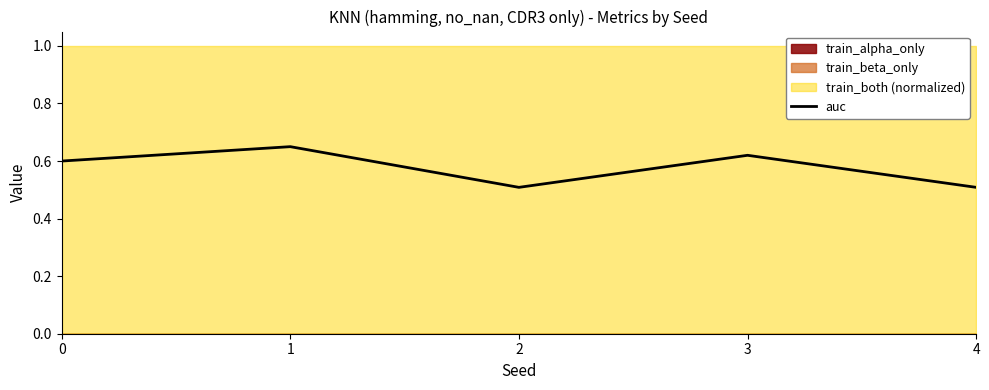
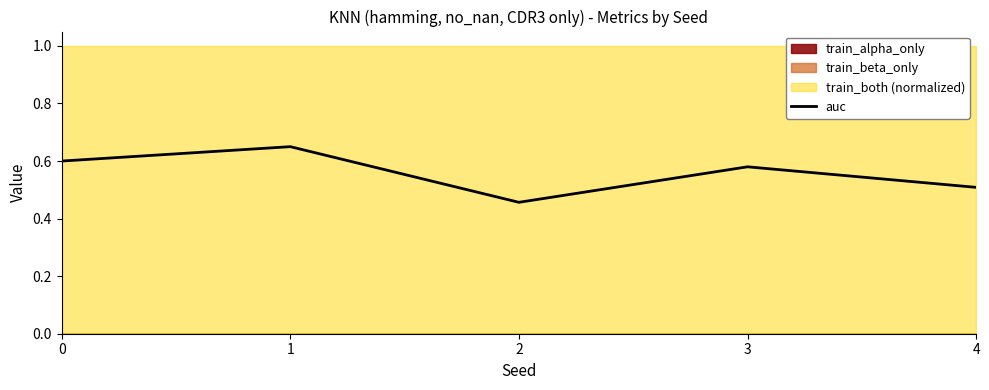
  {
    "auc": {
      "0": 0.60,
      "1": 0.65,
-     "2": 0.51,
-     "3": 0.62,
+     "2": 0.46,
+     "3": 0.58,
      "4": 0.51
    },
    "train_beta_only": {
      "0": 0.00,
      "1": 0.00,
      "2": 0.00,
      "3": 0.00,
      "4": 0.00
    },
    "train_both (normalized)": {
      "0": 1.00,
      "1": 1.00,
      "2": 1.00,
      "3": 1.00,
      "4": 1.00
    }
  }
